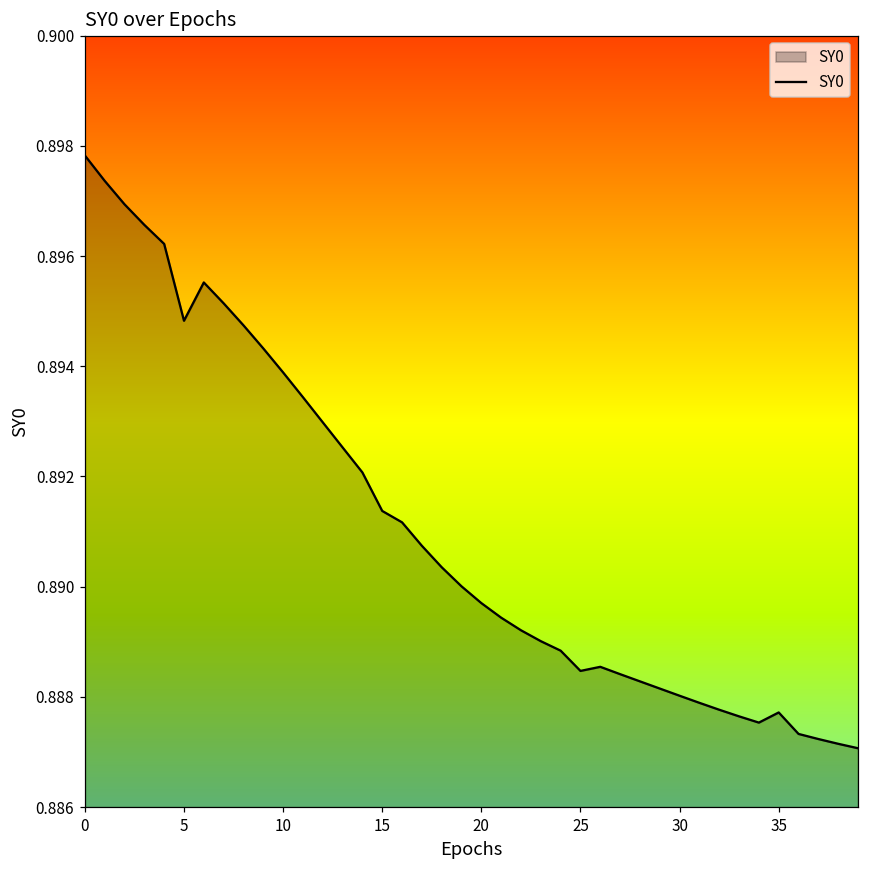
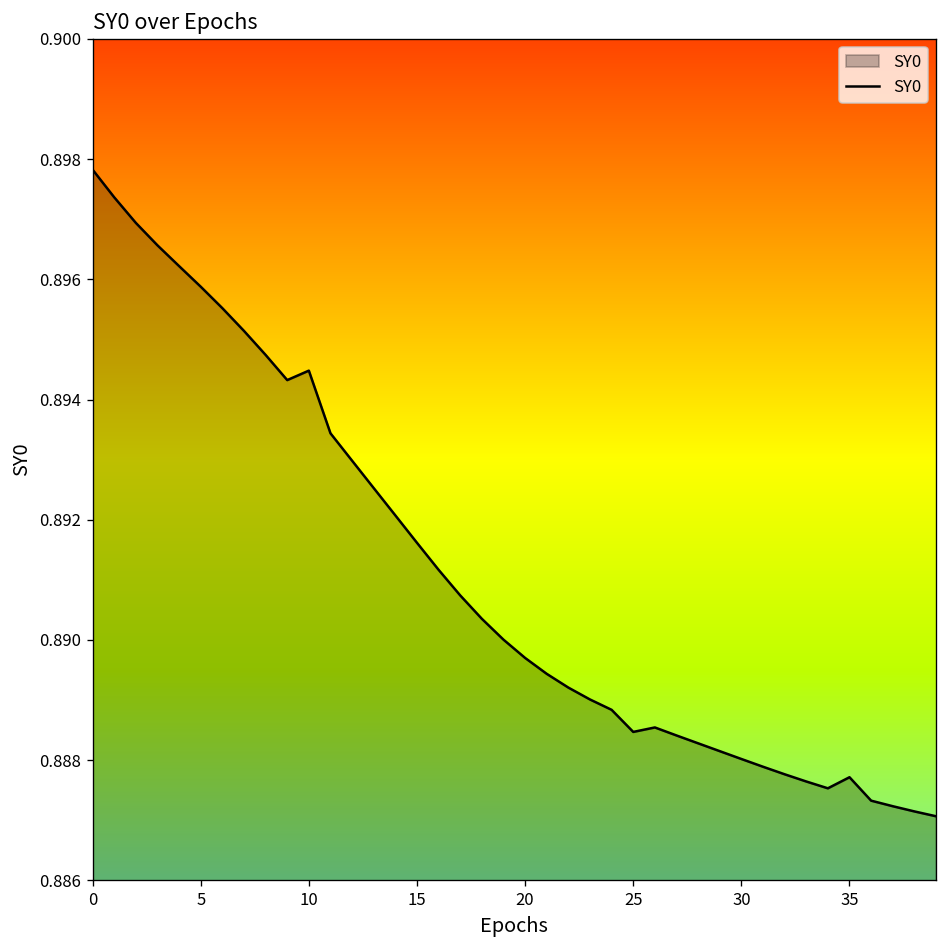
  {
    "0": 0.8978,
-   "5": 0.8948,
-   "10": 0.8939,
-   "15": 0.8914,
+   "5": 0.8959,
+   "10": 0.8945,
+   "15": 0.8916,
    "20": 0.8897,
    "25": 0.8885,
    "30": 0.8880,
    "35": 0.8877
  }
